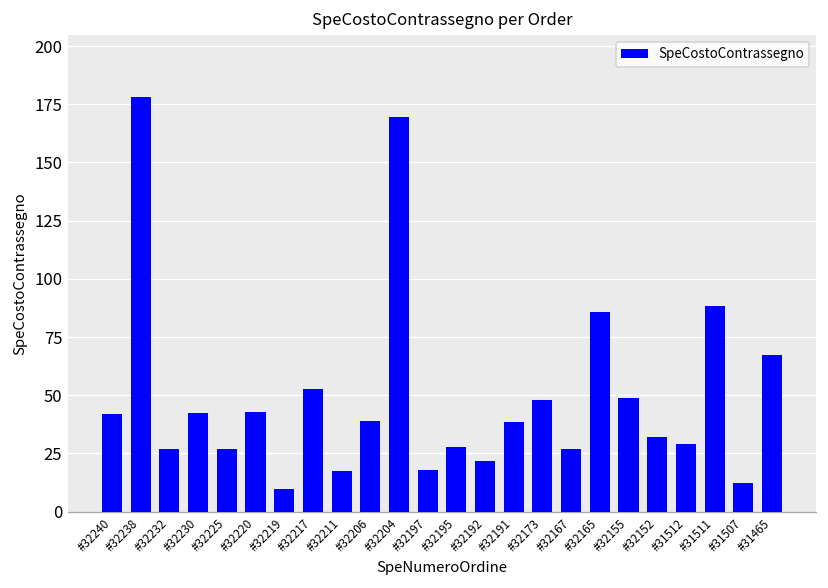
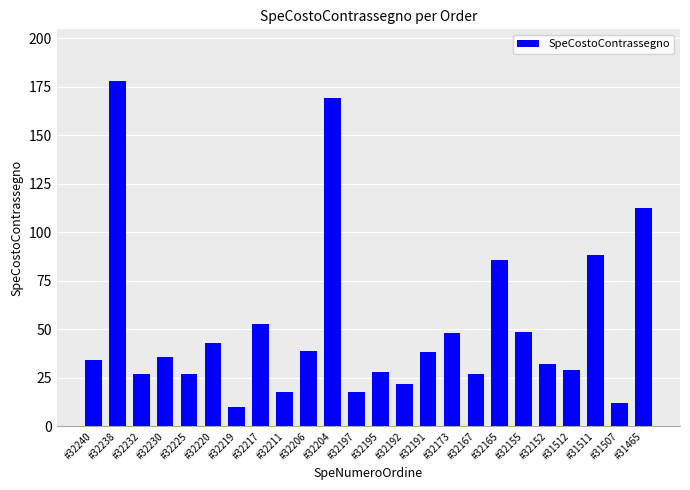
  {
-   "#32240": 42,
+   "#32240": 34,
    "#32238": 178,
    "#32232": 27,
-   "#32230": 42,
+   "#32230": 36,
    "#32225": 27,
    "#32220": 43,
    "#32219": 10,
    "#32217": 53,
    "#32211": 18,
    "#32206": 39,
    "#32204": 169,
    "#32197": 18,
    "#32195": 28,
    "#32192": 22,
    "#32191": 38,
    "#32173": 48,
    "#32167": 27,
    "#32165": 86,
    "#32155": 49,
    "#32152": 32,
    "#31512": 29,
    "#31511": 88,
    "#31507": 12,
-   "#31465": 67
+   "#31465": 113
  }
